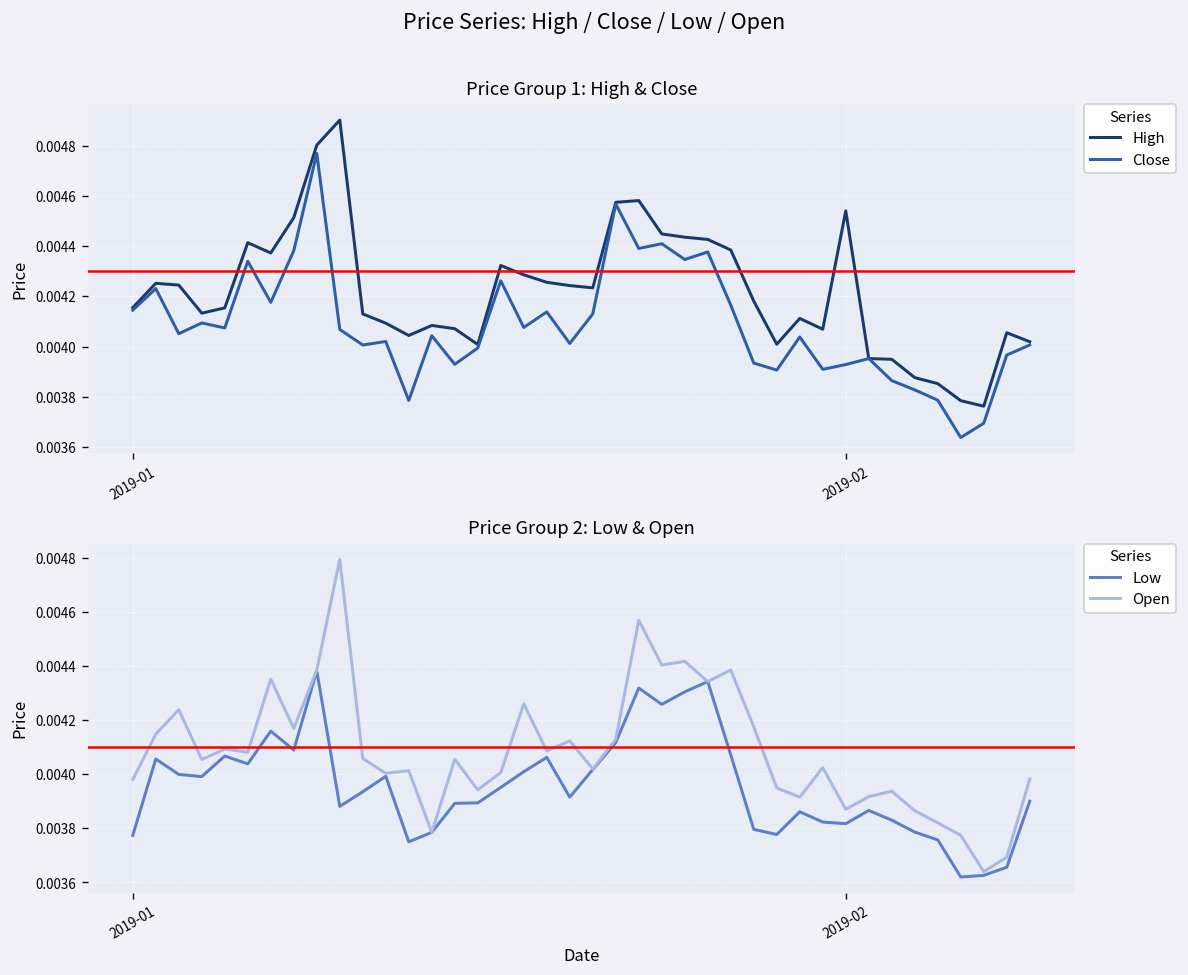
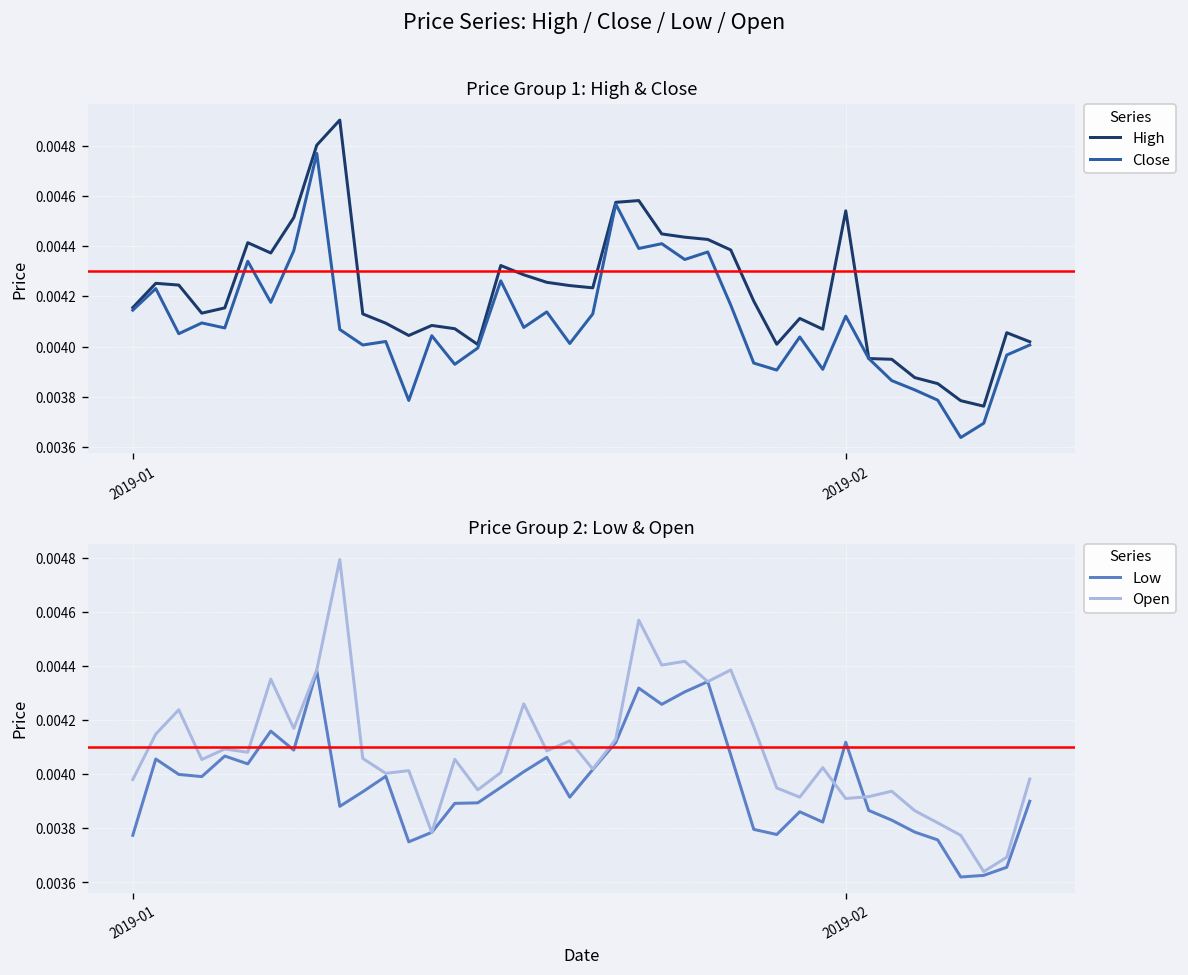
  {
    "Price Group 1: High & Close": {
      "High": {
        "2019-02": 0.00454
      },
      "Close": {
-       "2019-02": 0.00393
+       "2019-02": 0.00412
      }
    },
    "Price Group 2: Low & Open": {
      "Low": {
        "2019-01": 0.00377,
-       "2019-02": 0.00382
+       "2019-02": 0.00412
      },
      "Open": {
        "2019-01": 0.00398,
-       "2019-02": 0.00387
+       "2019-02": 0.00391
      }
    }
  }
